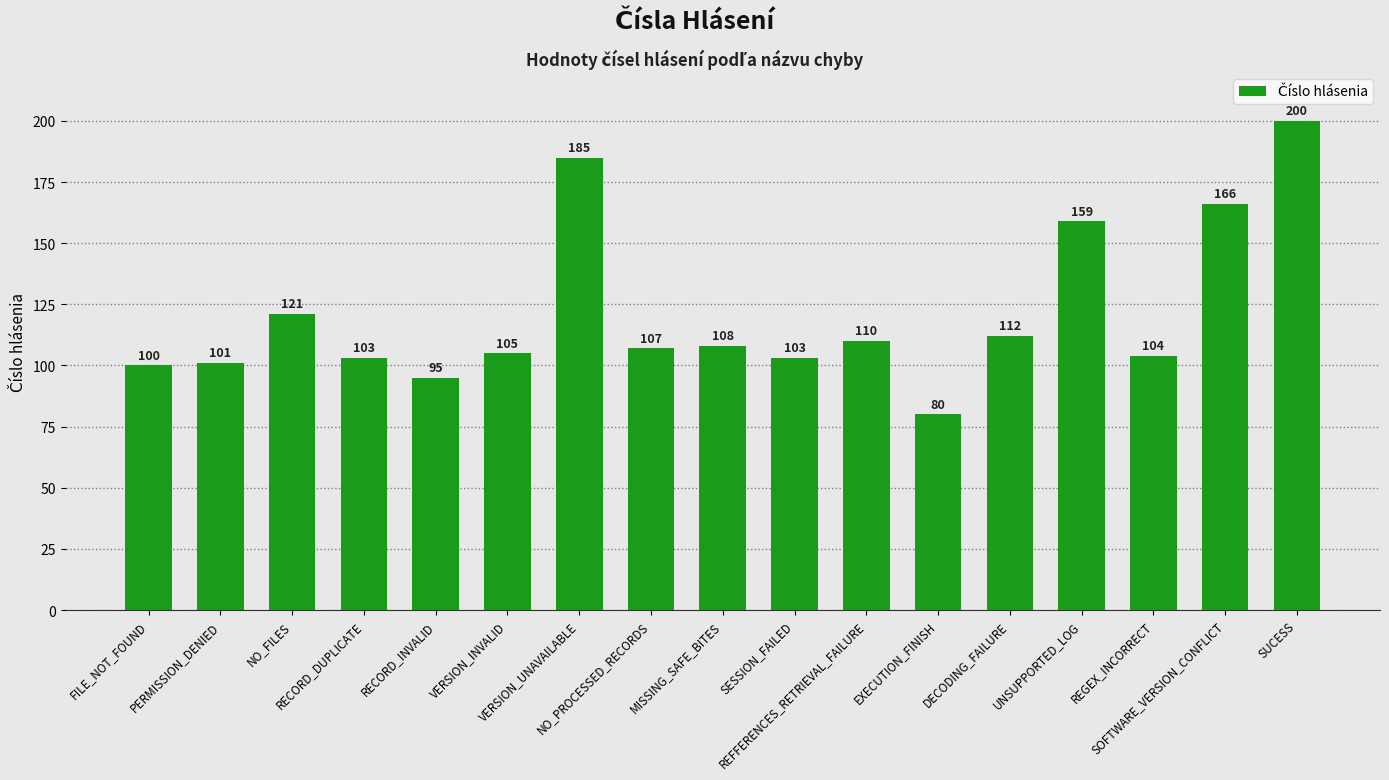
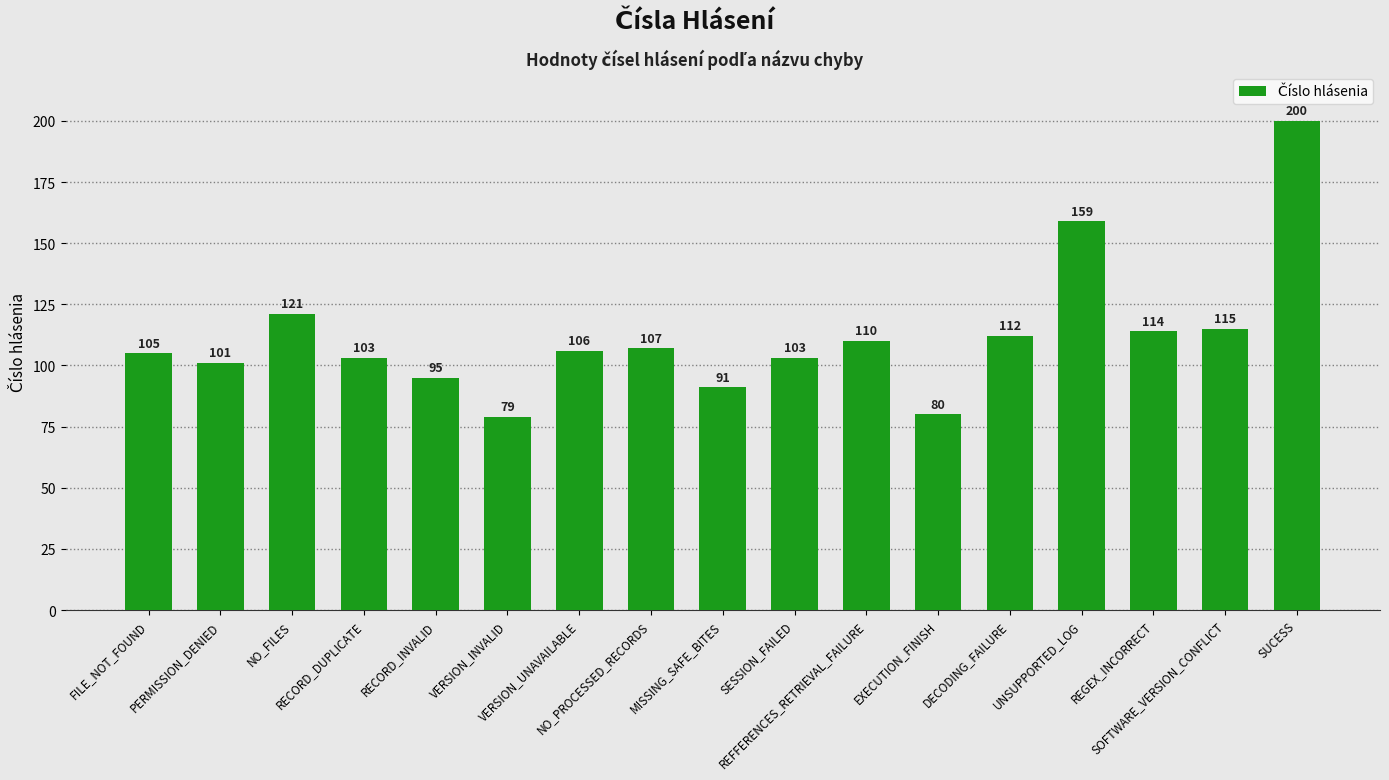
  {
-   "FILE_NOT_FOUND": 100,
+   "FILE_NOT_FOUND": 105,
    "PERMISSION_DENIED": 101,
    "NO_FILES": 121,
    "RECORD_DUPLICATE": 103,
    "RECORD_INVALID": 95,
-   "VERSION_INVALID": 105,
-   "VERSION_UNAVAILABLE": 185,
+   "VERSION_INVALID": 79,
+   "VERSION_UNAVAILABLE": 106,
    "NO_PROCESSED_RECORDS": 107,
-   "MISSING_SAFE_BITES": 108,
+   "MISSING_SAFE_BITES": 91,
    "SESSION_FAILED": 103,
    "REFFERENCES_RETRIEVAL_FAILURE": 110,
    "EXECUTION_FINISH": 80,
    "DECODING_FAILURE": 112,
    "UNSUPPORTED_LOG": 159,
-   "REGEX_INCORRECT": 104,
-   "SOFTWARE_VERSION_CONFLICT": 166,
+   "REGEX_INCORRECT": 114,
+   "SOFTWARE_VERSION_CONFLICT": 115,
    "SUCESS": 200
  }
